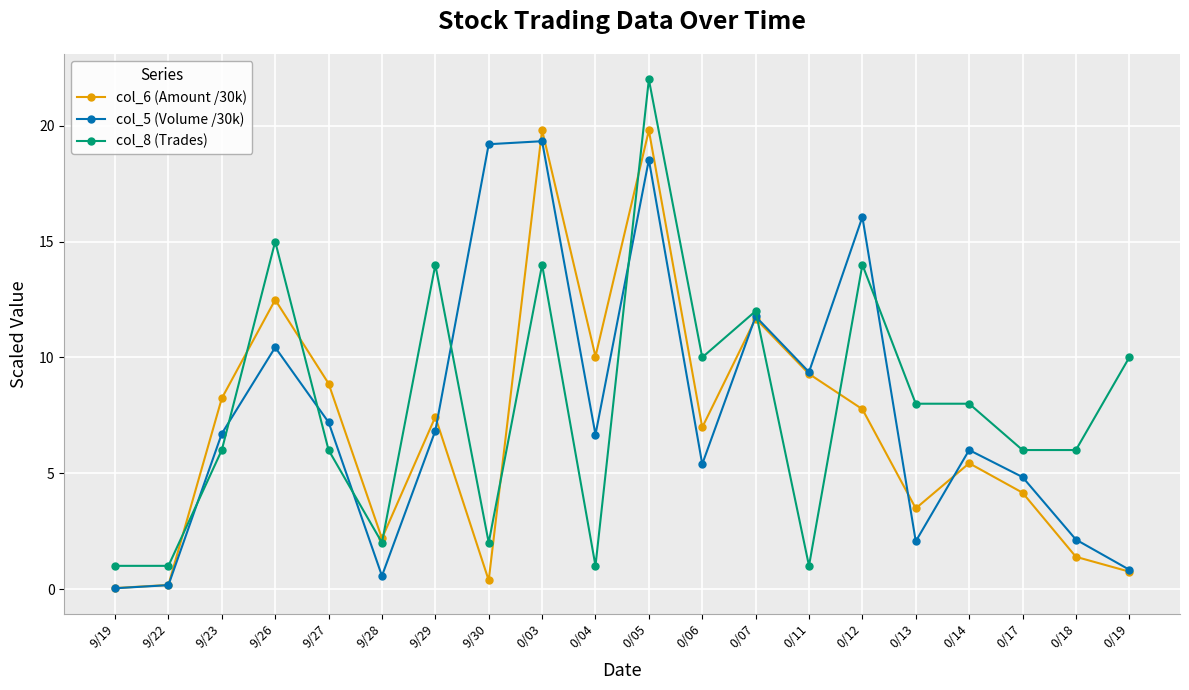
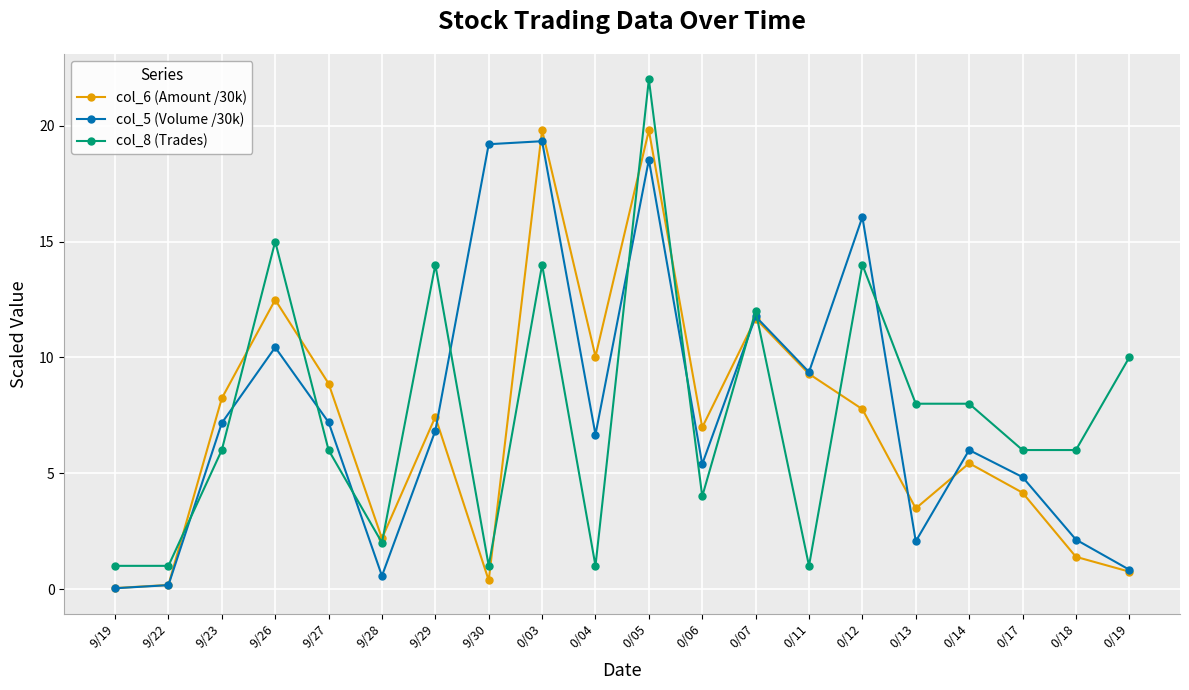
  {
    "col_6 (Amount /30k)": {
      "9/23": 8.2,
      "9/26": 12.5,
      "9/27": 8.9,
      "9/28": 2.2,
      "9/29": 7.4,
      "9/30": 0.4,
      "0/03": 19.8,
      "0/04": 10.0,
      "0/05": 19.8,
      "0/06": 7.0,
      "0/12": 7.8,
      "0/13": 3.5,
      "0/14": 5.4,
      "0/17": 4.2,
      "0/18": 1.4
    },
    "col_5 (Volume /30k)": {
-     "9/23": 6.7,
+     "9/23": 7.2,
      "9/26": 10.4,
      "9/27": 7.2,
      "9/28": 0.6,
      "9/29": 6.8,
      "9/30": 19.2,
      "0/03": 19.3,
      "0/04": 6.7,
      "0/05": 18.5,
      "0/06": 5.4,
      "0/12": 16.1,
      "0/13": 2.1,
      "0/14": 6.0,
      "0/17": 4.8,
      "0/18": 2.1
    },
    "col_8 (Trades)": {
      "9/19": 1,
      "9/22": 1,
      "9/23": 6,
      "9/26": 15,
      "9/27": 6,
      "9/28": 2,
      "9/29": 14,
-     "9/30": 2,
+     "9/30": 1,
      "0/03": 14,
      "0/04": 1,
      "0/05": 22,
-     "0/06": 10,
+     "0/06": 4,
      "0/07": 12,
      "0/11": 1,
      "0/12": 14,
      "0/13": 8,
      "0/14": 8,
      "0/17": 6,
      "0/18": 6,
      "0/19": 10
    }
  }
